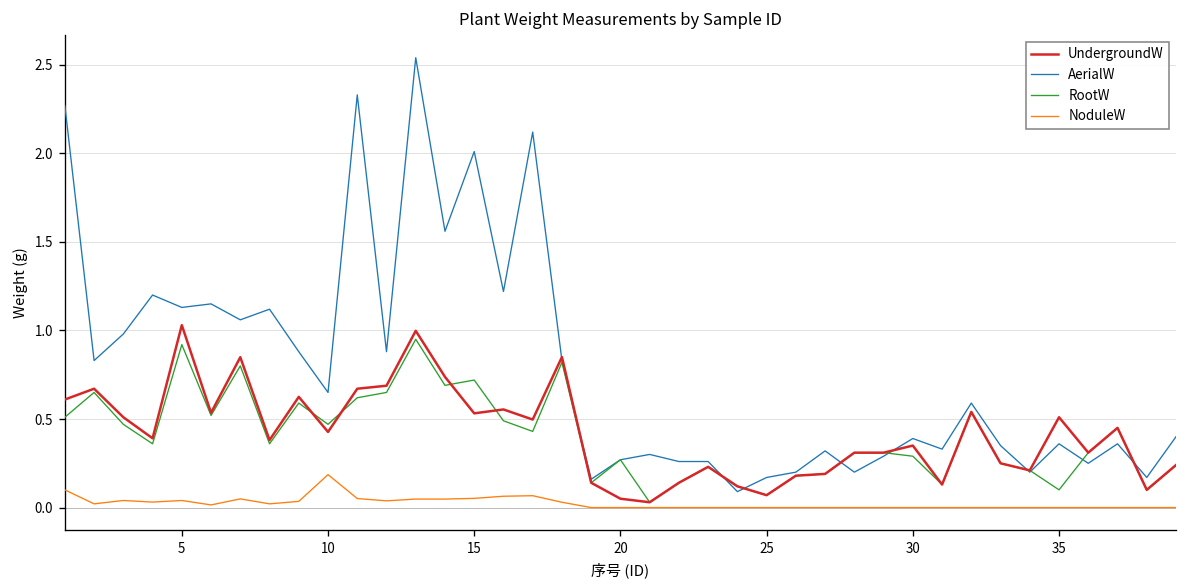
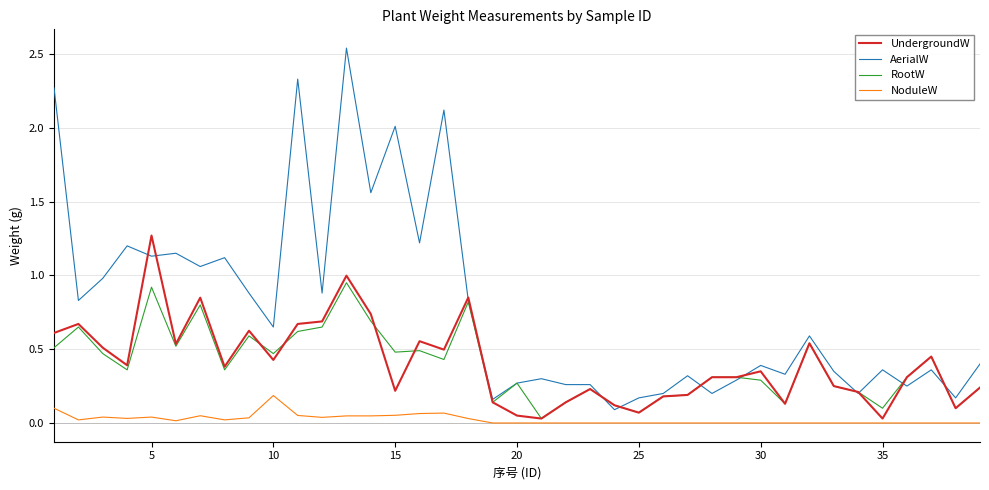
  {
    "UndergroundW": {
-     "5": 1.03,
+     "5": 1.27,
      "10": 0.43,
-     "15": 0.53,
+     "15": 0.22,
      "20": 0.05,
      "30": 0.35,
-     "35": 0.51
+     "35": 0.03
    },
    "AerialW": {
      "5": 1.13,
      "10": 0.65,
      "15": 2.01,
      "25": 0.17,
      "30": 0.39,
      "35": 0.36
    },
    "RootW": {
      "5": 0.92,
      "10": 0.47,
-     "15": 0.72,
+     "15": 0.48,
      "30": 0.29,
      "35": 0.10
    },
    "NoduleW": {
      "5": 0.04,
      "10": 0.19,
      "15": 0.05,
      "20": 0.00,
      "25": 0.00,
      "30": 0.00,
      "35": 0.00
    }
  }
